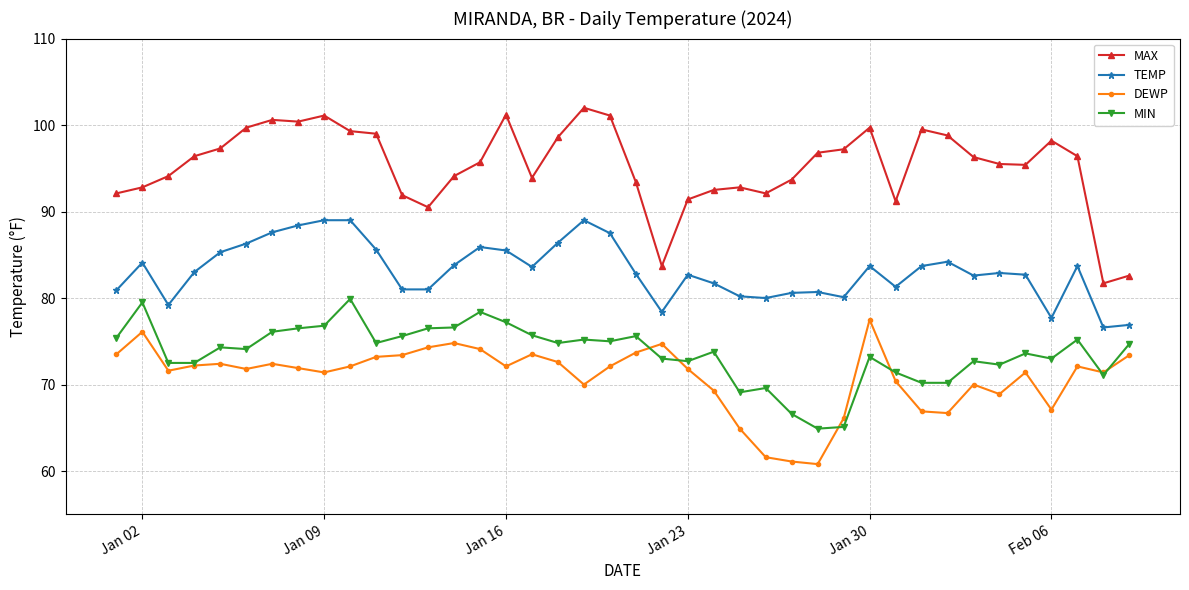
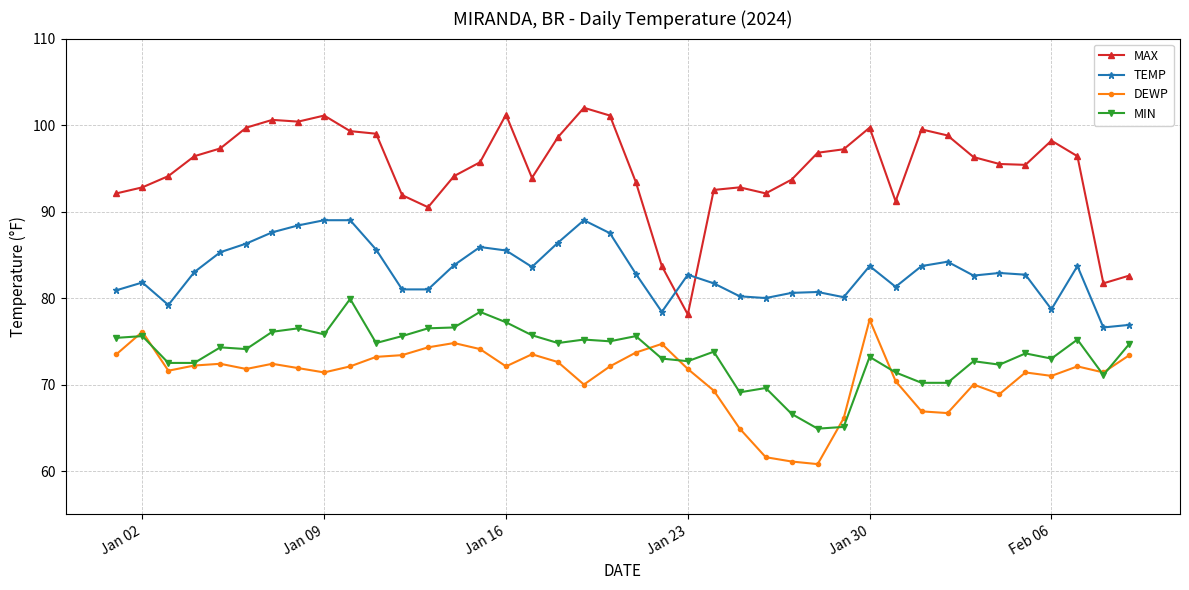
  {
    "MAX": {
      "Jan 02": 93,
      "Jan 09": 101,
      "Jan 16": 101,
-     "Jan 23": 91,
+     "Jan 23": 78,
      "Jan 30": 100,
      "Feb 06": 98
    },
    "TEMP": {
-     "Jan 02": 84,
+     "Jan 02": 82,
      "Jan 09": 89,
      "Jan 16": 86,
      "Jan 23": 83,
      "Jan 30": 84,
-     "Feb 06": 78
+     "Feb 06": 79
    },
    "DEWP": {
      "Jan 02": 76,
      "Jan 09": 71,
      "Jan 16": 72,
      "Jan 23": 72,
      "Jan 30": 78,
-     "Feb 06": 67
+     "Feb 06": 71
    },
    "MIN": {
-     "Jan 02": 80,
-     "Jan 09": 77,
+     "Jan 02": 76,
+     "Jan 09": 76,
      "Jan 16": 77,
      "Jan 23": 73,
      "Jan 30": 73,
      "Feb 06": 73
    }
  }
